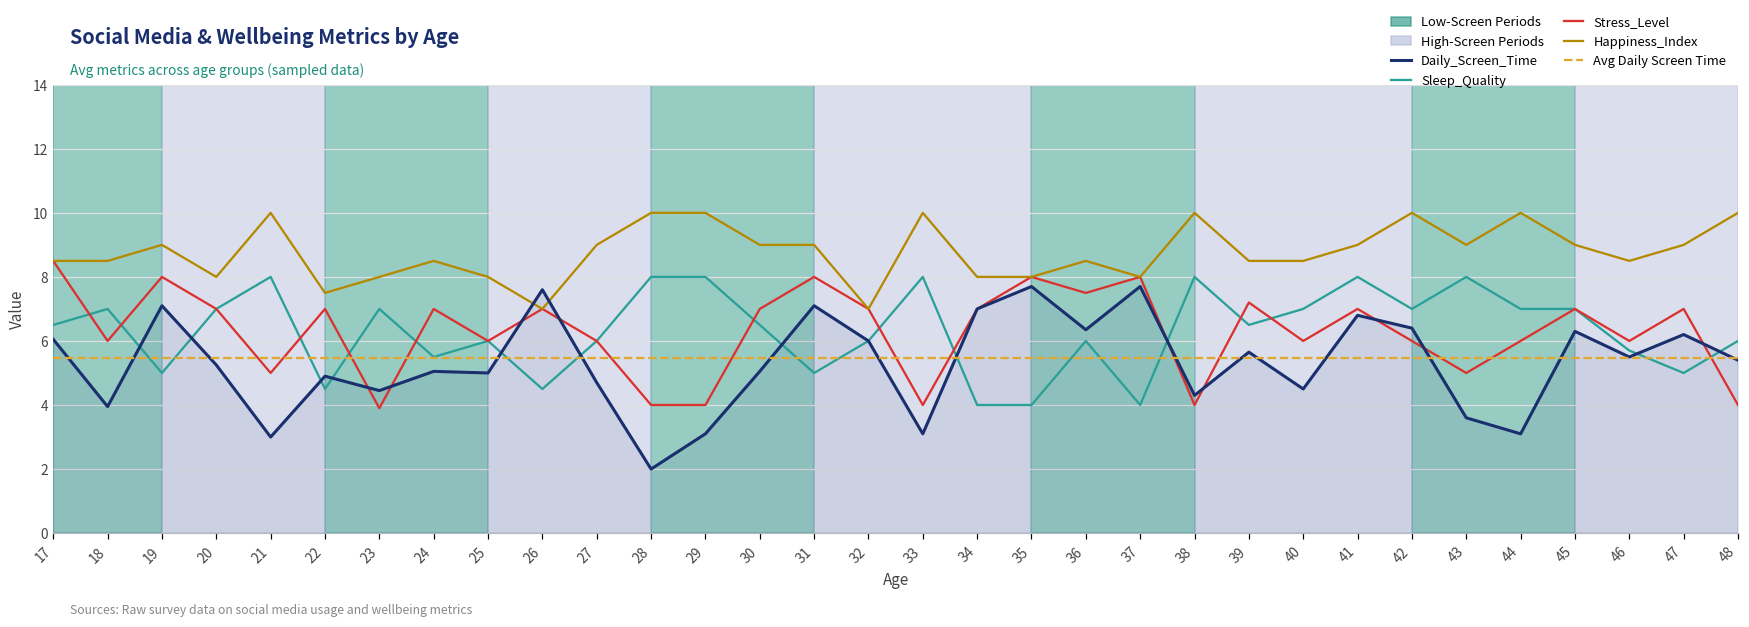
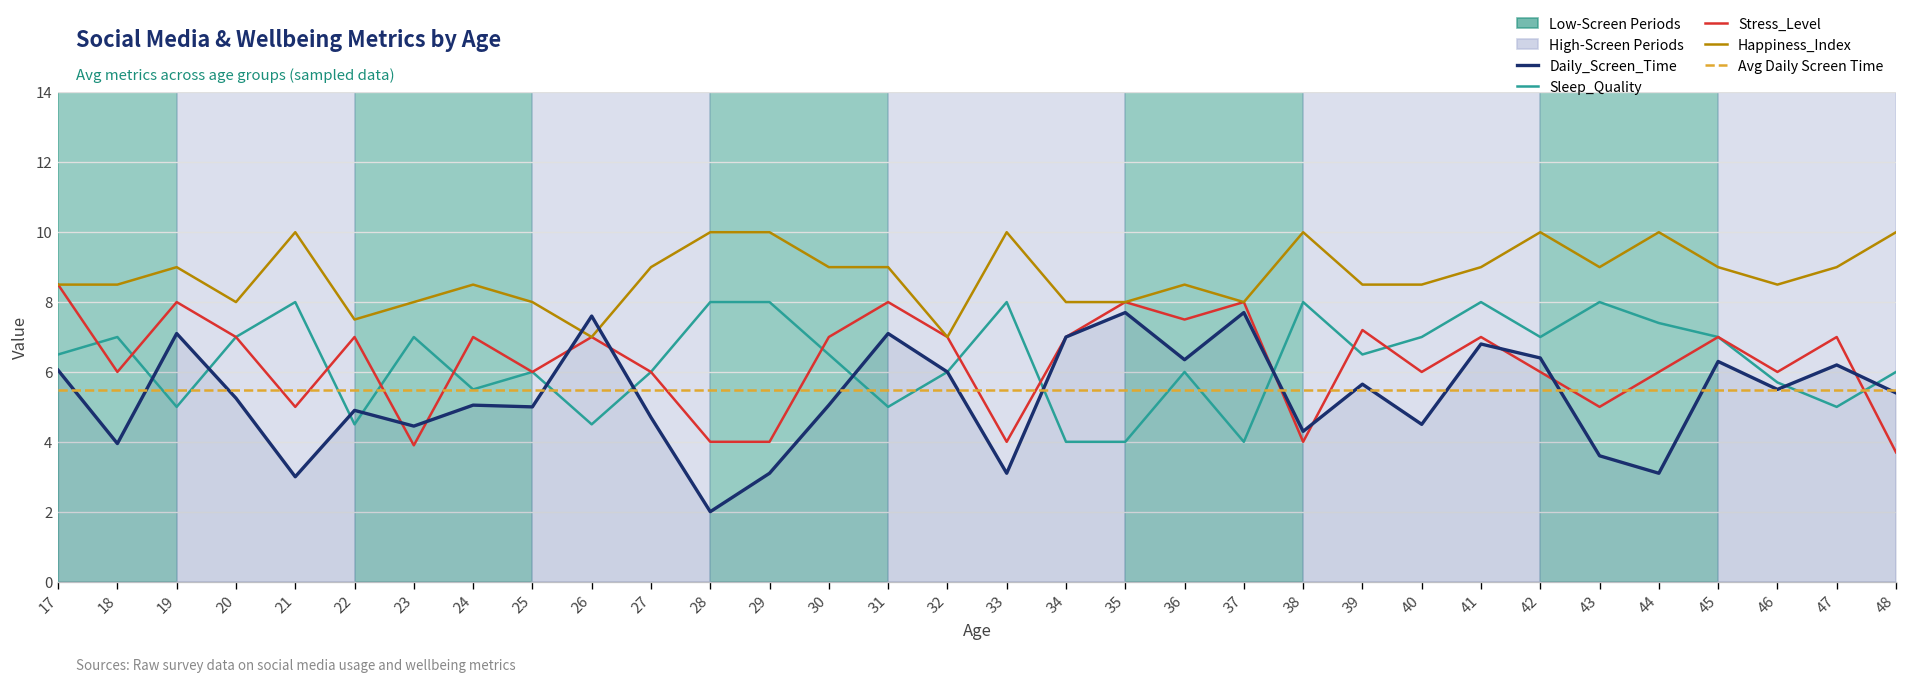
  {
    "Daily_Screen_Time": {
      "17": 6.1,
      "18": 4.0,
      "19": 7.1,
      "20": 5.3,
      "21": 3.0,
      "22": 4.9,
      "23": 4.5,
      "24": 5.1,
      "25": 5.0,
      "26": 7.6,
      "27": 4.7,
      "28": 2.0,
      "29": 3.1,
      "30": 5.1,
      "31": 7.1,
      "33": 3.1,
      "35": 7.7,
      "36": 6.4,
      "37": 7.7,
      "38": 4.3,
      "39": 5.7,
      "40": 4.5,
      "41": 6.8,
      "42": 6.4,
      "43": 3.6,
      "44": 3.1,
      "45": 6.3,
      "46": 5.5,
      "47": 6.2,
      "48": 5.4
    },
    "Sleep_Quality": {
      "17": 6.5,
      "18": 7.0,
      "19": 5.0,
      "21": 8.0,
      "22": 4.5,
      "23": 7.0,
      "24": 5.5,
      "26": 4.5,
      "28": 8.0,
      "29": 8.0,
      "30": 6.5,
      "31": 5.0,
      "33": 8.0,
      "34": 4.0,
      "35": 4.0,
      "36": 6.0,
      "37": 4.0,
      "38": 8.0,
      "39": 6.5,
      "40": 7.0,
      "41": 8.0,
      "42": 7.0,
      "43": 8.0,
-     "44": 7.0,
+     "44": 7.4,
      "46": 5.7,
      "47": 5.0,
      "48": 6.0
    },
    "Stress_Level": {
      "18": 6.0,
      "19": 8.0,
      "21": 5.0,
      "22": 7.0,
      "23": 3.9,
      "24": 7.0,
      "28": 4.0,
      "29": 4.0,
      "30": 7.0,
      "31": 8.0,
      "33": 4.0,
      "36": 7.5,
      "38": 4.0,
      "39": 7.2,
      "40": 6.0,
      "41": 7.0,
      "42": 6.0,
      "43": 5.0,
      "44": 6.0,
      "46": 6.0,
      "47": 7.0,
-     "48": 4.0
+     "48": 3.7
    },
    "Happiness_Index": {
      "18": 8.5,
      "19": 9.0,
      "20": 8.0,
      "21": 10.0,
      "22": 7.5,
      "23": 8.0,
      "24": 8.5,
      "25": 8.0,
      "27": 9.0,
      "28": 10.0,
      "29": 10.0,
      "30": 9.0,
      "31": 9.0,
      "33": 10.0,
      "34": 8.0,
      "36": 8.5,
      "38": 10.0,
      "39": 8.5,
      "40": 8.5,
      "41": 9.0,
      "42": 10.0,
      "43": 9.0,
      "44": 10.0,
      "45": 9.0,
      "46": 8.5,
      "47": 9.0,
      "48": 10.0
    }
  }
